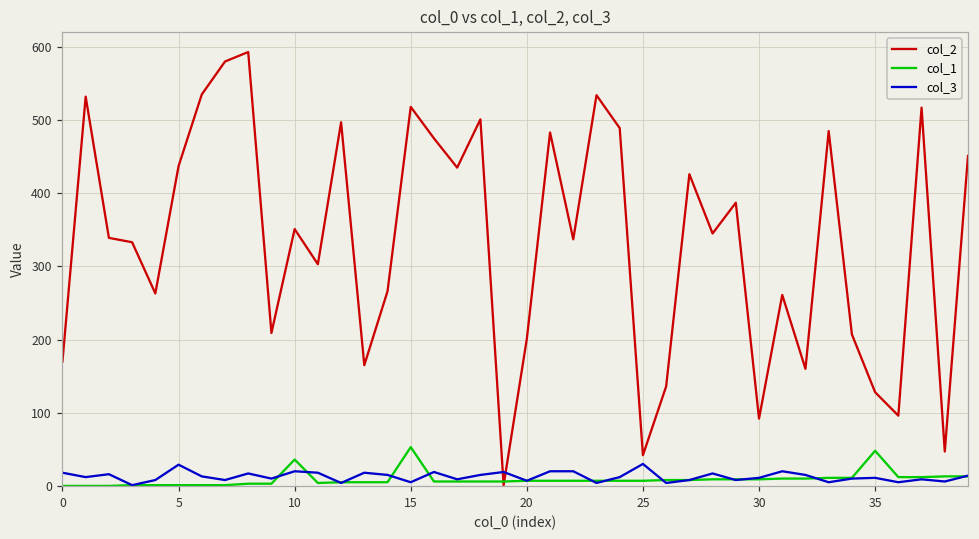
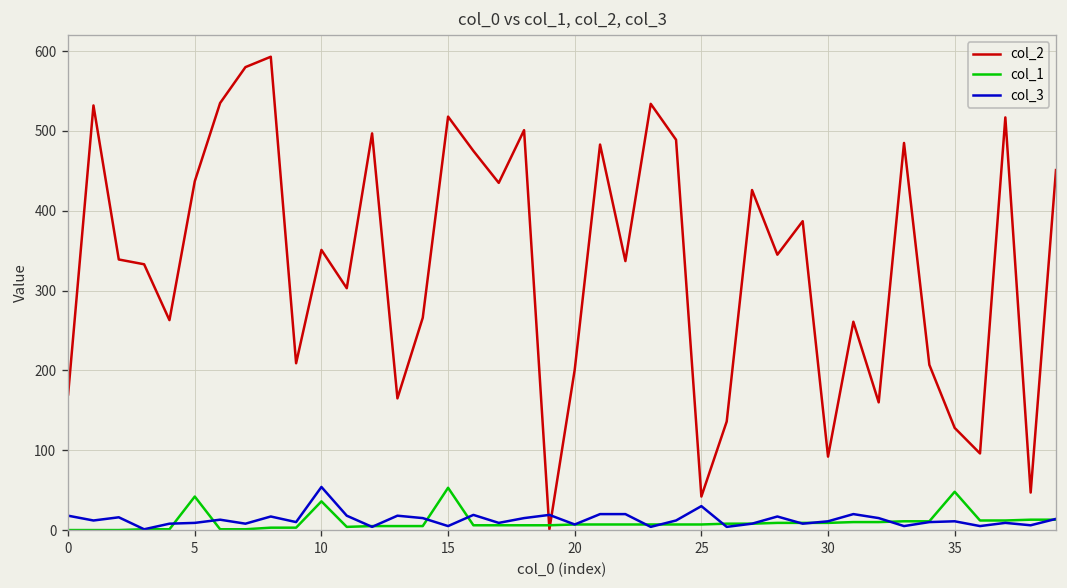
  {
    "col_2": {
      "0": 170,
      "5": 440,
      "10": 350,
      "15": 520,
      "20": 200,
      "25": 40,
      "30": 90,
      "35": 130
    },
    "col_1": {
      "0": 0,
-     "5": 0,
+     "5": 40,
      "10": 40,
      "15": 50,
      "25": 10,
      "35": 50
    },
    "col_3": {
      "0": 20,
-     "5": 30,
-     "10": 20,
+     "5": 10,
+     "10": 50,
      "15": 10,
      "25": 30,
      "35": 10
    }
  }
